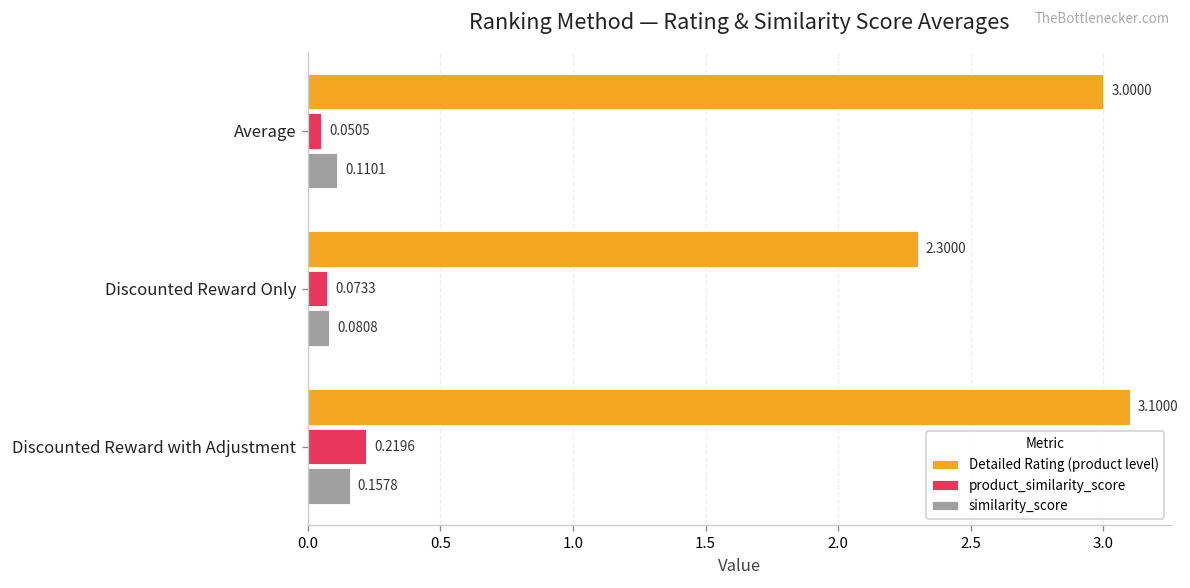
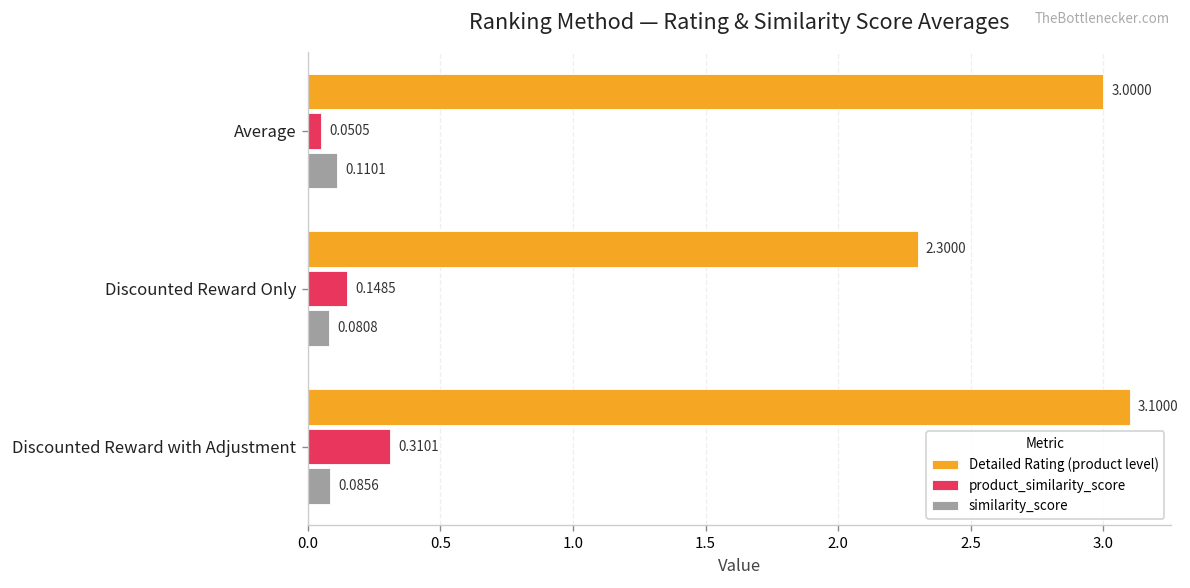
  {
    "Detailed Rating (product level)": {
      "Average": 3.0000,
      "Discounted Reward Only": 2.3000,
      "Discounted Reward with Adjustment": 3.1000
    },
    "product_similarity_score": {
      "Average": 0.0505,
-     "Discounted Reward Only": 0.0733,
-     "Discounted Reward with Adjustment": 0.2196
+     "Discounted Reward Only": 0.1485,
+     "Discounted Reward with Adjustment": 0.3101
    },
    "similarity_score": {
      "Average": 0.1101,
      "Discounted Reward Only": 0.0808,
-     "Discounted Reward with Adjustment": 0.1578
+     "Discounted Reward with Adjustment": 0.0856
    }
  }
